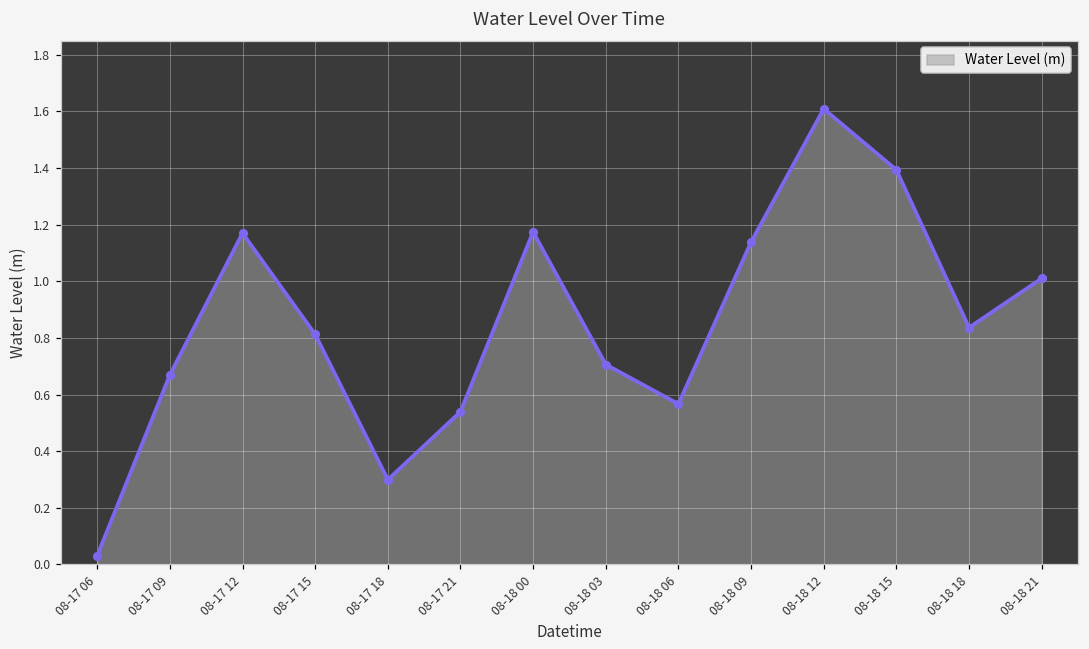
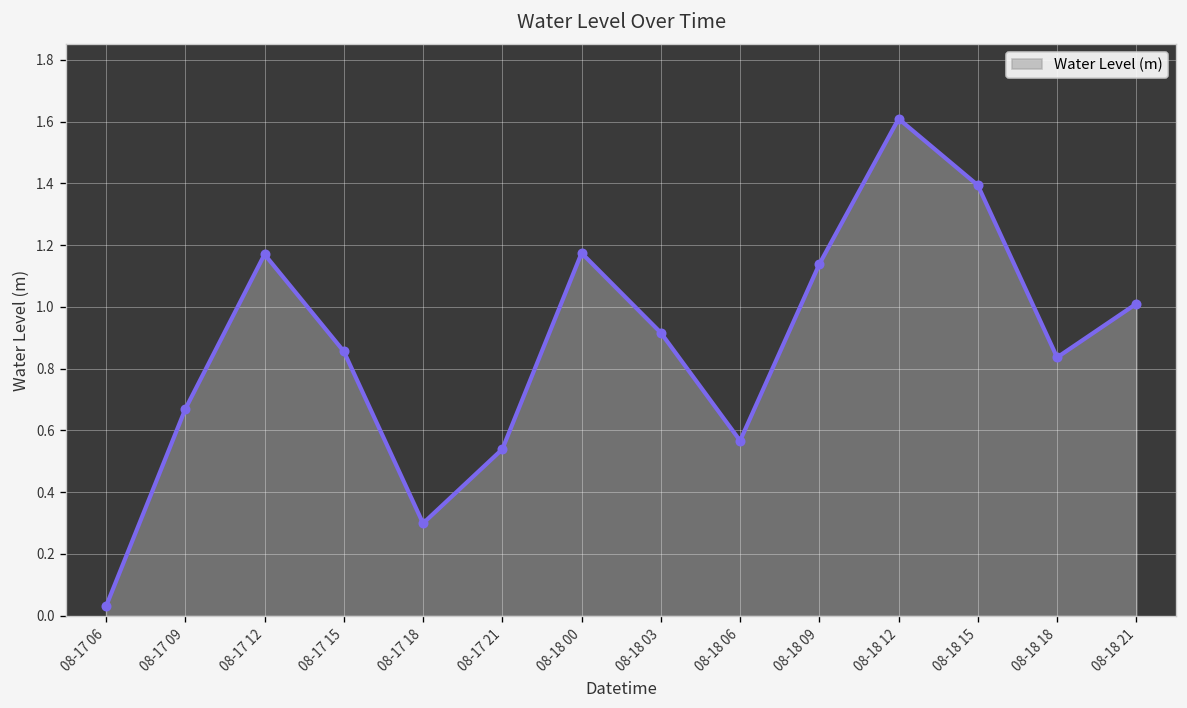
  {
    "08-17 06": 0.03,
    "08-17 09": 0.67,
    "08-17 12": 1.17,
-   "08-17 15": 0.81,
+   "08-17 15": 0.86,
    "08-17 18": 0.30,
    "08-17 21": 0.54,
    "08-18 00": 1.17,
-   "08-18 03": 0.71,
+   "08-18 03": 0.92,
    "08-18 06": 0.57,
    "08-18 09": 1.14,
    "08-18 12": 1.61,
    "08-18 15": 1.39,
    "08-18 18": 0.84,
    "08-18 21": 1.01
  }
